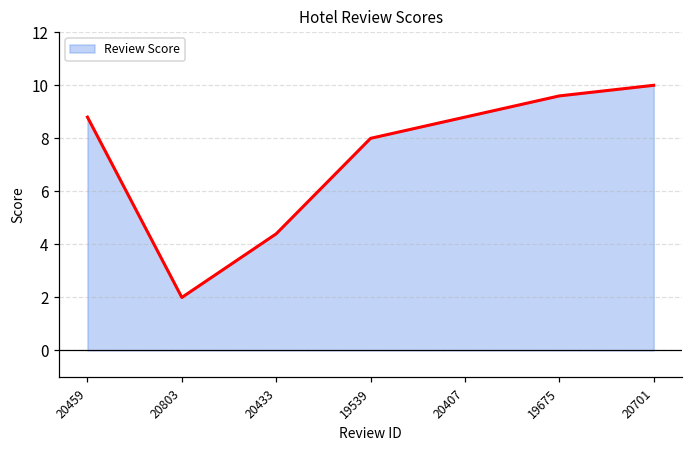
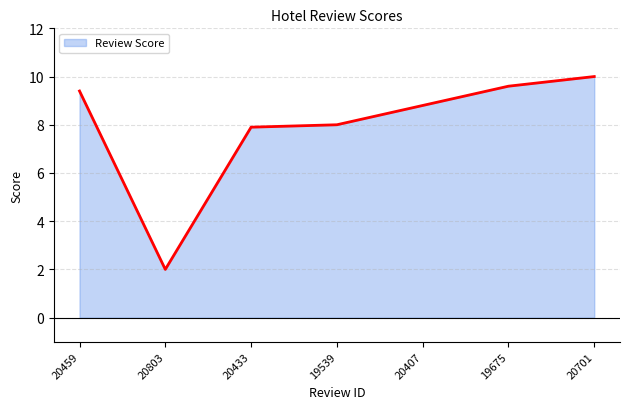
  {
-   "20459": 8.8,
+   "20459": 9.4,
    "20803": 2.0,
-   "20433": 4.4,
+   "20433": 7.9,
    "19539": 8.0,
    "20407": 8.8,
    "19675": 9.6,
    "20701": 10.0
  }
